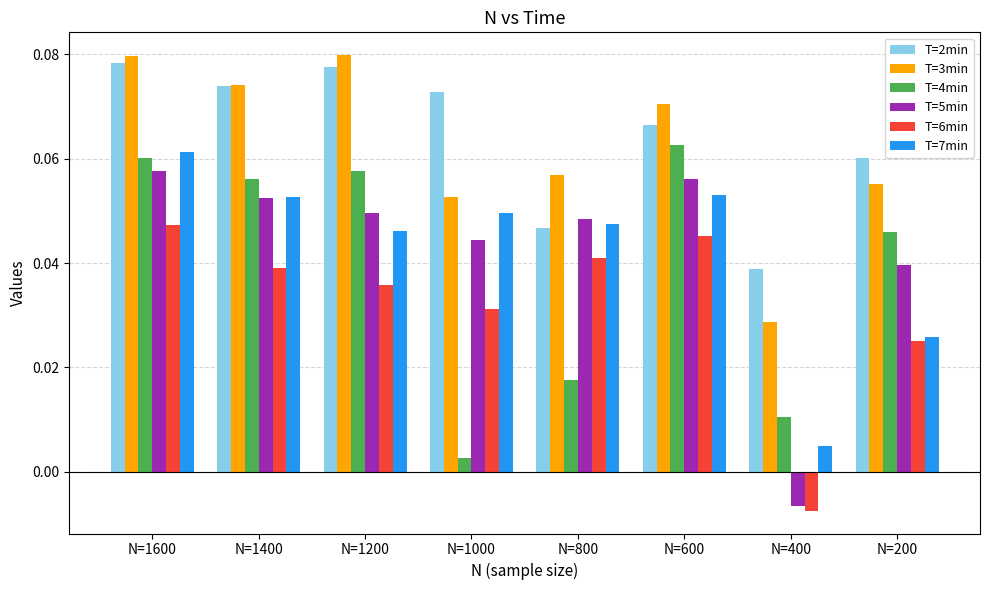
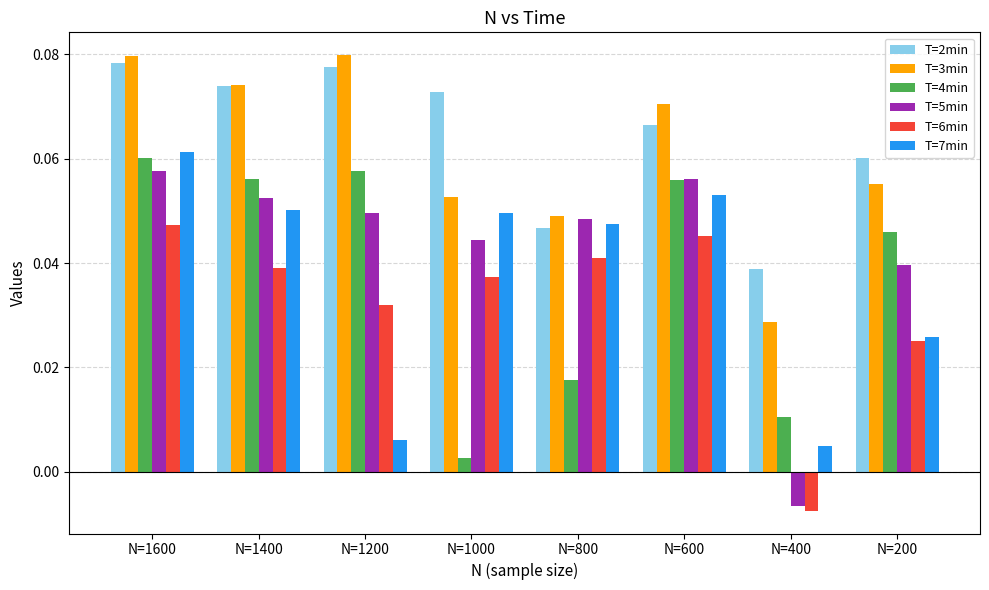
  {
    "T=2min": {
      "N=1600": 0.078,
      "N=1400": 0.074,
      "N=1200": 0.078,
      "N=1000": 0.073,
      "N=800": 0.047,
      "N=600": 0.066,
      "N=400": 0.039,
      "N=200": 0.060
    },
    "T=3min": {
      "N=1600": 0.080,
      "N=1400": 0.074,
      "N=1200": 0.080,
      "N=1000": 0.053,
-     "N=800": 0.057,
+     "N=800": 0.049,
      "N=600": 0.071,
      "N=400": 0.029,
      "N=200": 0.055
    },
    "T=4min": {
      "N=1600": 0.060,
      "N=1400": 0.056,
      "N=1200": 0.058,
      "N=1000": 0.003,
      "N=800": 0.018,
-     "N=600": 0.063,
+     "N=600": 0.056,
      "N=400": 0.010,
      "N=200": 0.046
    },
    "T=5min": {
      "N=1600": 0.058,
      "N=1400": 0.052,
      "N=1200": 0.050,
      "N=1000": 0.044,
      "N=800": 0.048,
      "N=600": 0.056,
      "N=400": -0.007,
      "N=200": 0.040
    },
    "T=6min": {
      "N=1600": 0.047,
      "N=1400": 0.039,
-     "N=1200": 0.036,
-     "N=1000": 0.031,
+     "N=1200": 0.032,
+     "N=1000": 0.037,
      "N=800": 0.041,
      "N=600": 0.045,
      "N=400": -0.007,
      "N=200": 0.025
    },
    "T=7min": {
      "N=1600": 0.061,
-     "N=1400": 0.053,
-     "N=1200": 0.046,
+     "N=1400": 0.050,
+     "N=1200": 0.006,
      "N=1000": 0.050,
      "N=800": 0.047,
      "N=600": 0.053,
      "N=400": 0.005,
      "N=200": 0.026
    }
  }
